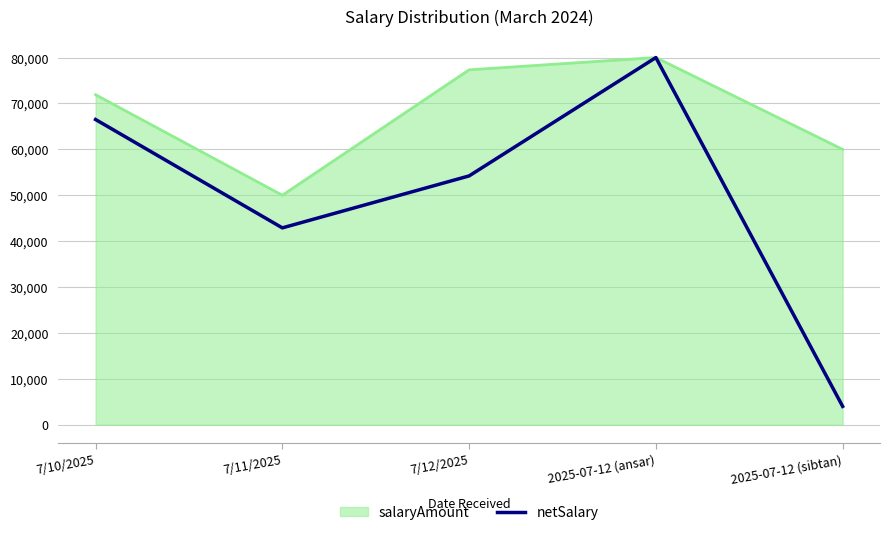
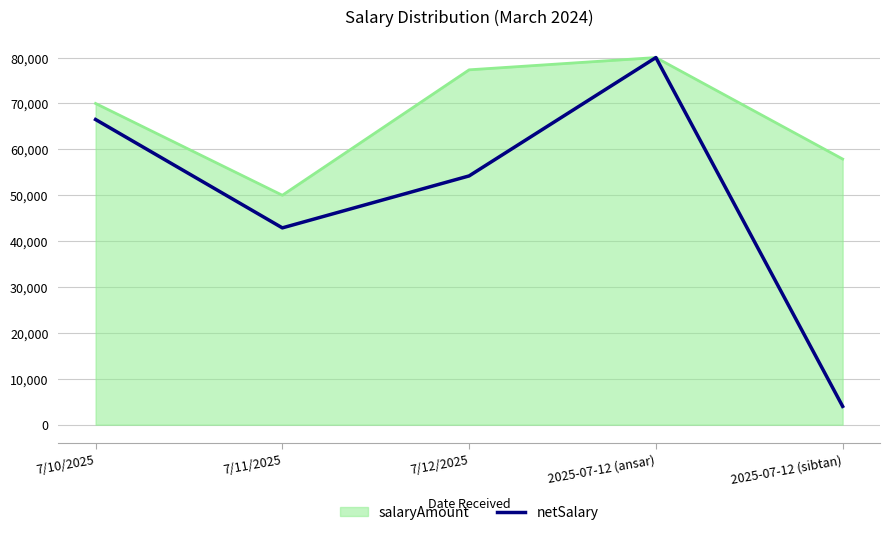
  {
    "salaryAmount": {
-     "7/10/2025": "72,000",
+     "7/10/2025": "70,000",
      "7/11/2025": "50,000",
      "7/12/2025": "77,000",
-     "2025-07-12 (sibtan)": "60,000"
+     "2025-07-12 (sibtan)": "58,000"
    },
    "netSalary": {
      "7/10/2025": "67,000",
      "7/11/2025": "43,000",
      "7/12/2025": "54,000",
      "2025-07-12 (sibtan)": "4,000"
    }
  }
